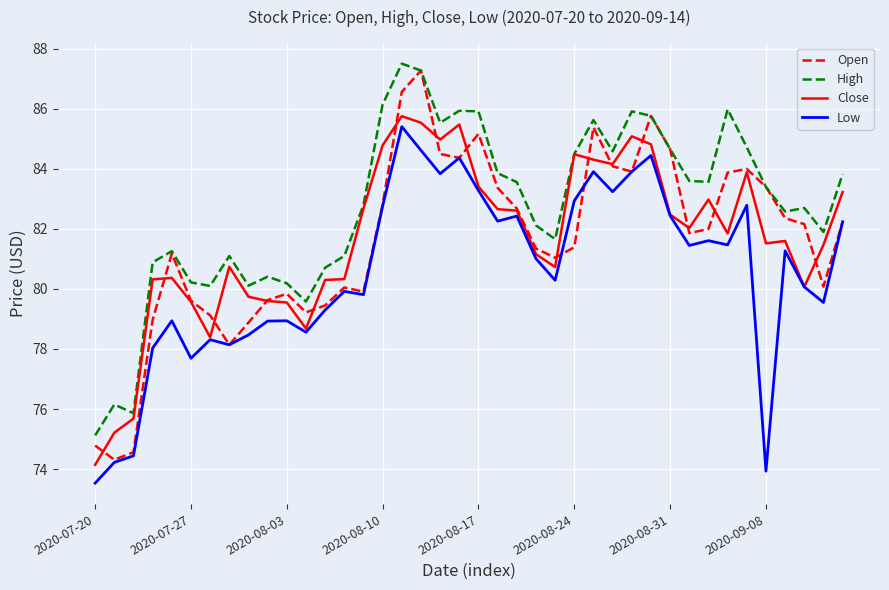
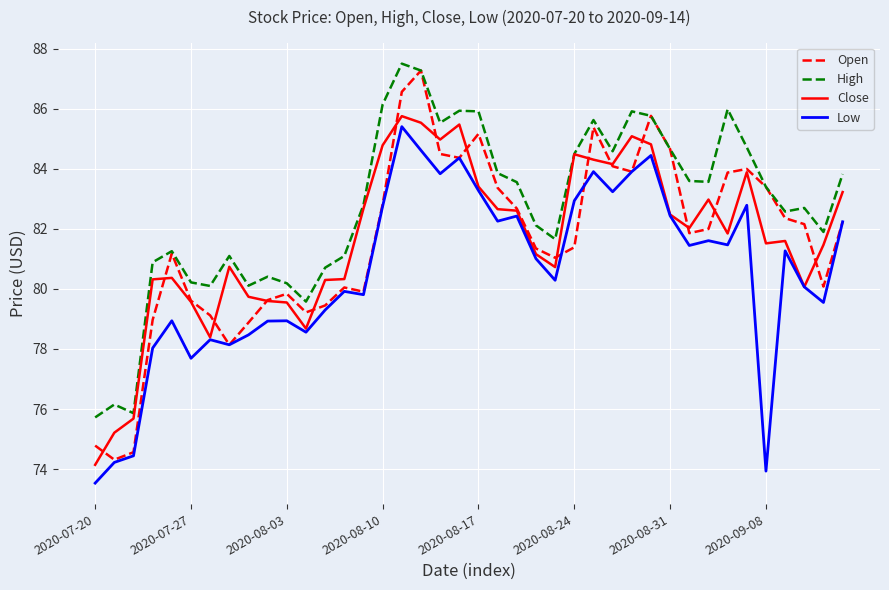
  {
    "High": {
-     "2020-07-20": 75.1,
+     "2020-07-20": 75.7,
      "2020-07-27": 80.2,
      "2020-08-03": 80.2,
      "2020-08-10": 86.2,
      "2020-08-17": 85.9
    },
    "Low": {
      "2020-07-20": 73.5,
      "2020-07-27": 77.7,
      "2020-08-03": 78.9,
      "2020-08-17": 83.3,
      "2020-08-24": 82.9,
      "2020-09-08": 73.9
    }
  }
